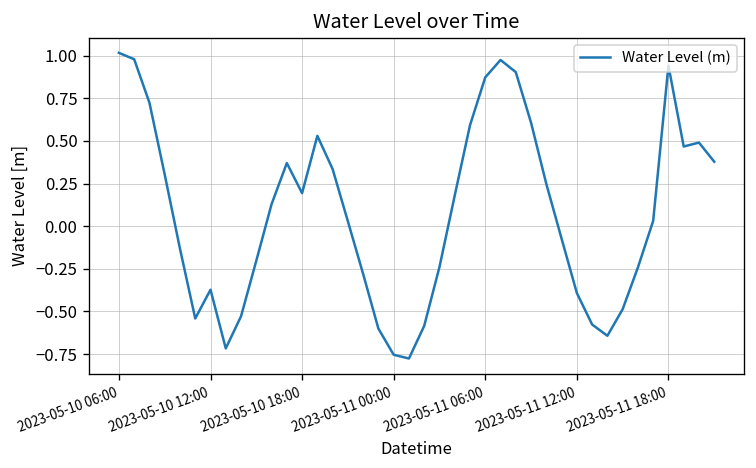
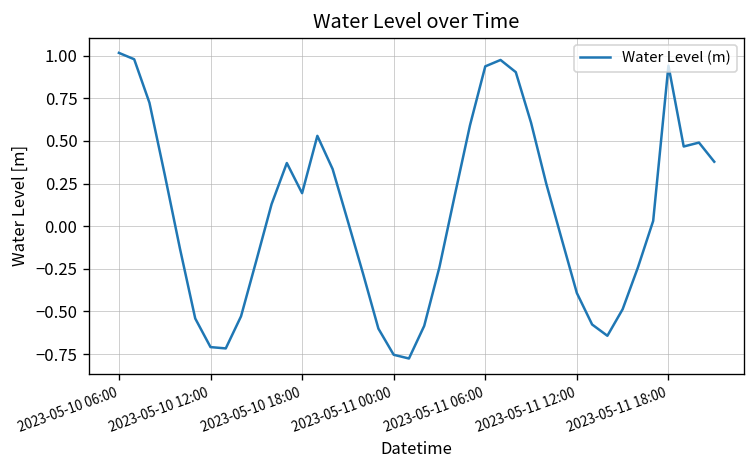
  {
    "2023-05-10 06:00": 1.02,
-   "2023-05-10 12:00": -0.37,
+   "2023-05-10 12:00": -0.71,
    "2023-05-10 18:00": 0.19,
    "2023-05-11 00:00": -0.75,
-   "2023-05-11 06:00": 0.87,
+   "2023-05-11 06:00": 0.94,
    "2023-05-11 12:00": -0.39
  }
